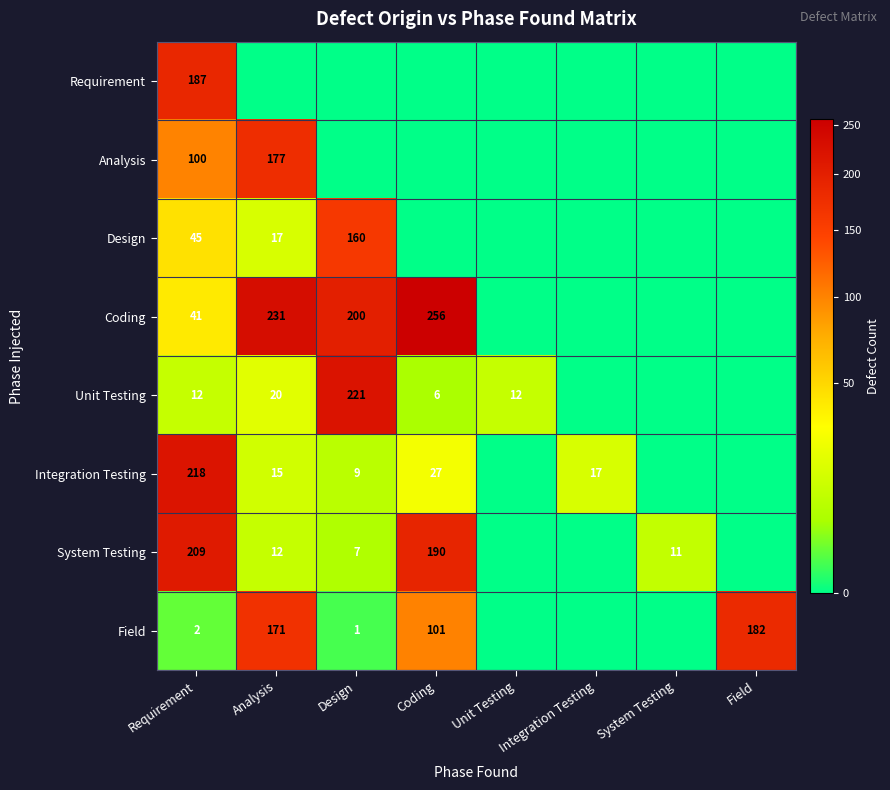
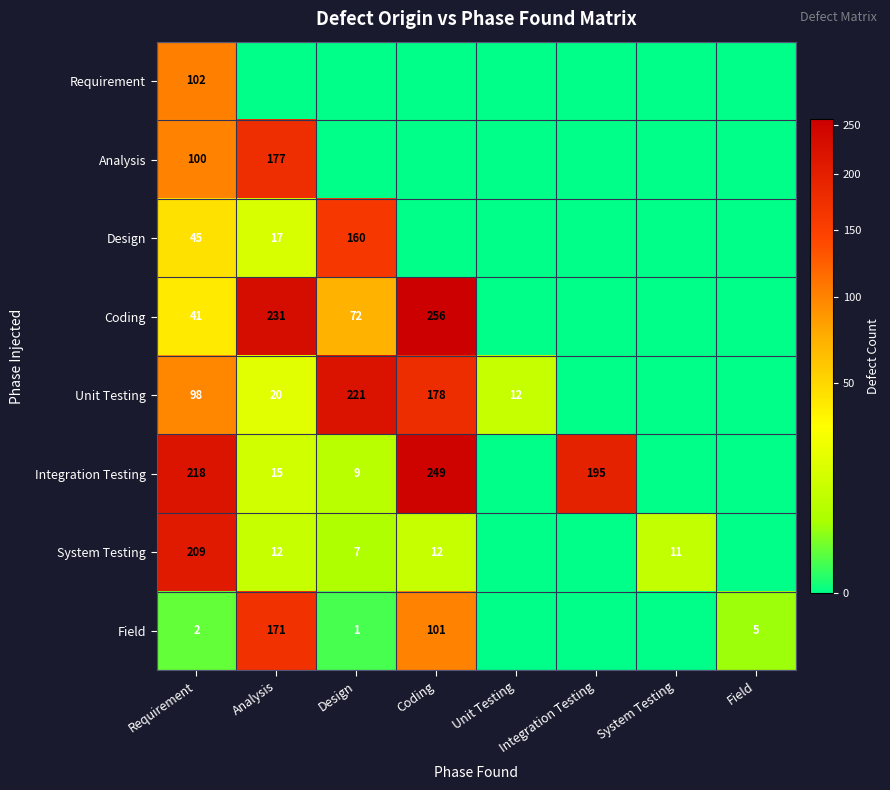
  {
    "Requirement": {
-     "Requirement": 187
+     "Requirement": 102
    },
    "Analysis": {
      "Requirement": 100,
      "Analysis": 177
    },
    "Design": {
      "Requirement": 45,
      "Analysis": 17,
      "Design": 160
    },
    "Coding": {
      "Requirement": 41,
      "Analysis": 231,
-     "Design": 200,
+     "Design": 72,
      "Coding": 256
    },
    "Unit Testing": {
-     "Requirement": 12,
+     "Requirement": 98,
      "Analysis": 20,
      "Design": 221,
-     "Coding": 6,
+     "Coding": 178,
      "Unit Testing": 12
    },
    "Integration Testing": {
      "Requirement": 218,
      "Analysis": 15,
      "Design": 9,
-     "Coding": 27,
-     "Integration Testing": 17
+     "Coding": 249,
+     "Integration Testing": 195
    },
    "System Testing": {
      "Requirement": 209,
      "Analysis": 12,
      "Design": 7,
-     "Coding": 190,
+     "Coding": 12,
      "System Testing": 11
    },
    "Field": {
      "Requirement": 2,
      "Analysis": 171,
      "Design": 1,
      "Coding": 101,
-     "Field": 182
+     "Field": 5
    }
  }
